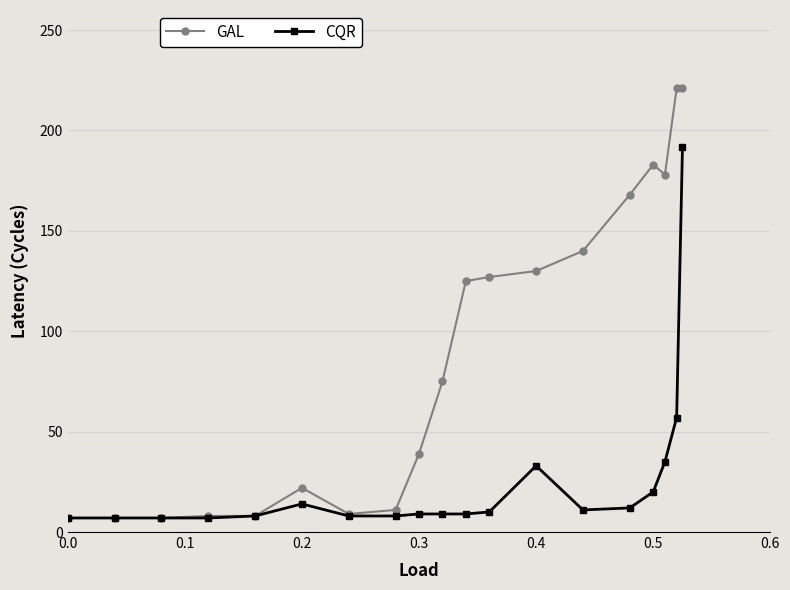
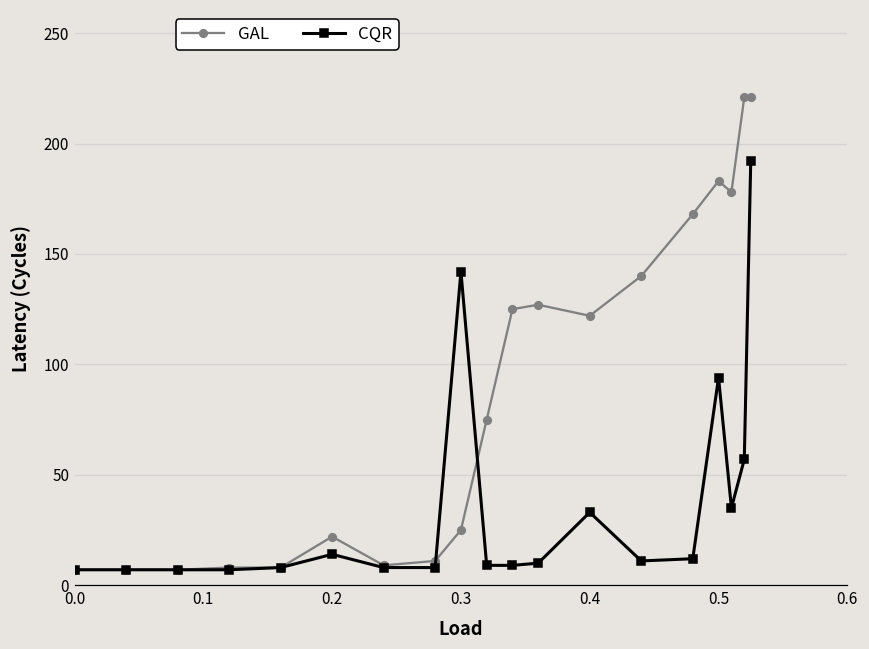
  {
    "GAL": {
      "0.2": 22,
-     "0.3": 39,
-     "0.4": 130,
+     "0.3": 25,
+     "0.4": 122,
      "0.5": 183
    },
    "CQR": {
      "0.2": 14,
-     "0.3": 9,
+     "0.3": 142,
      "0.4": 33,
-     "0.5": 20
+     "0.5": 94
    }
  }
